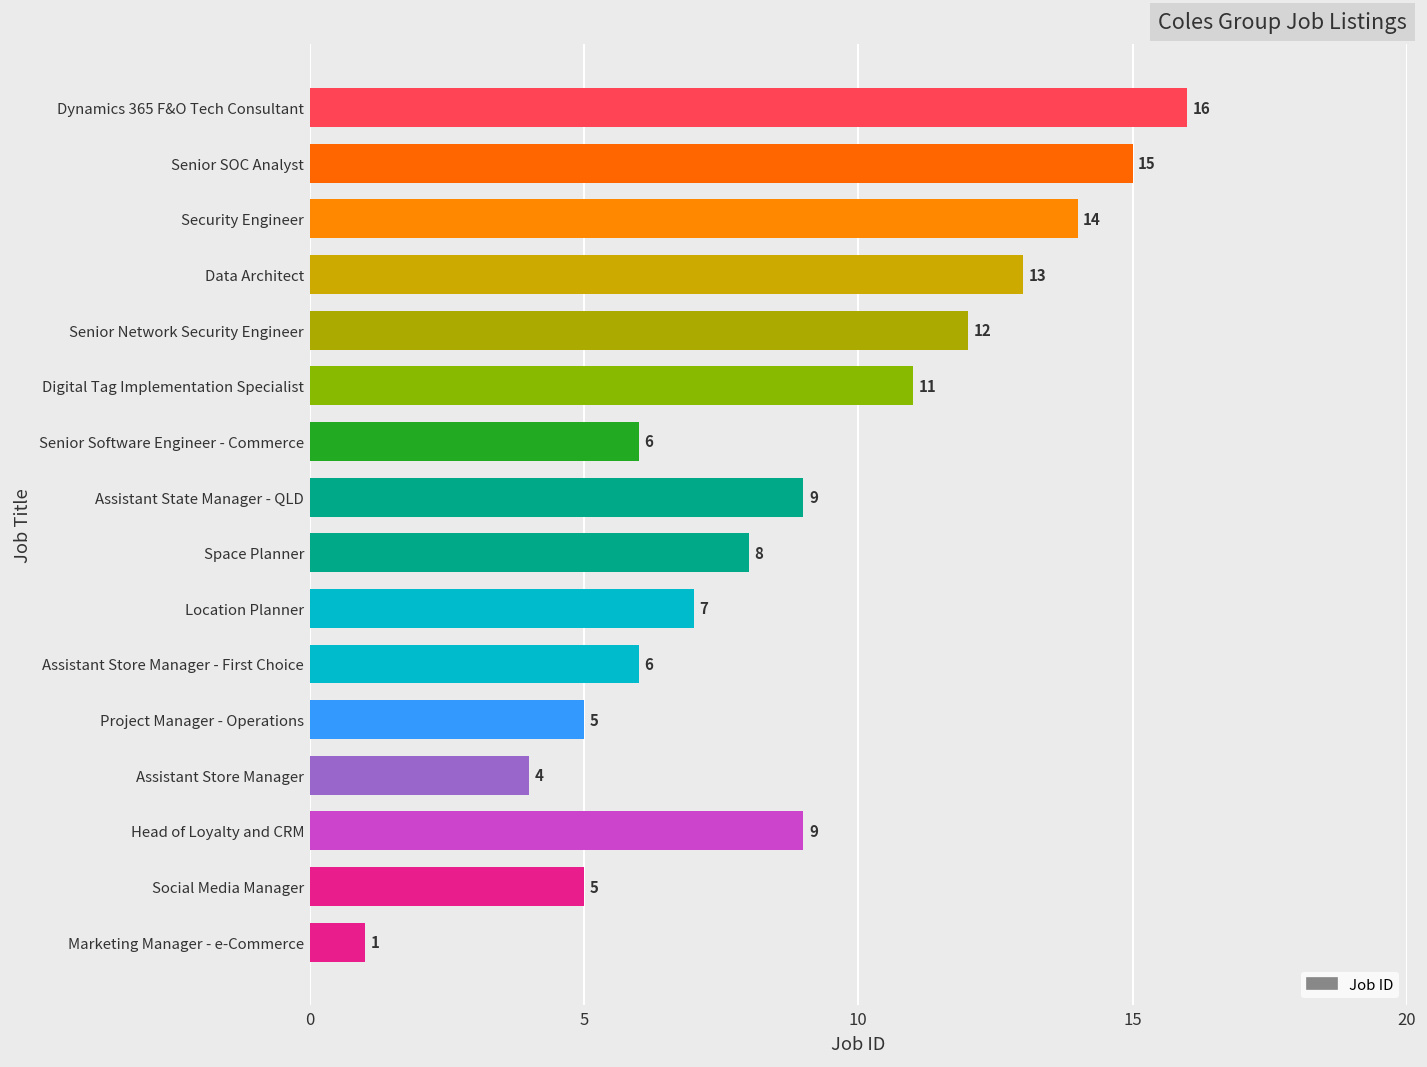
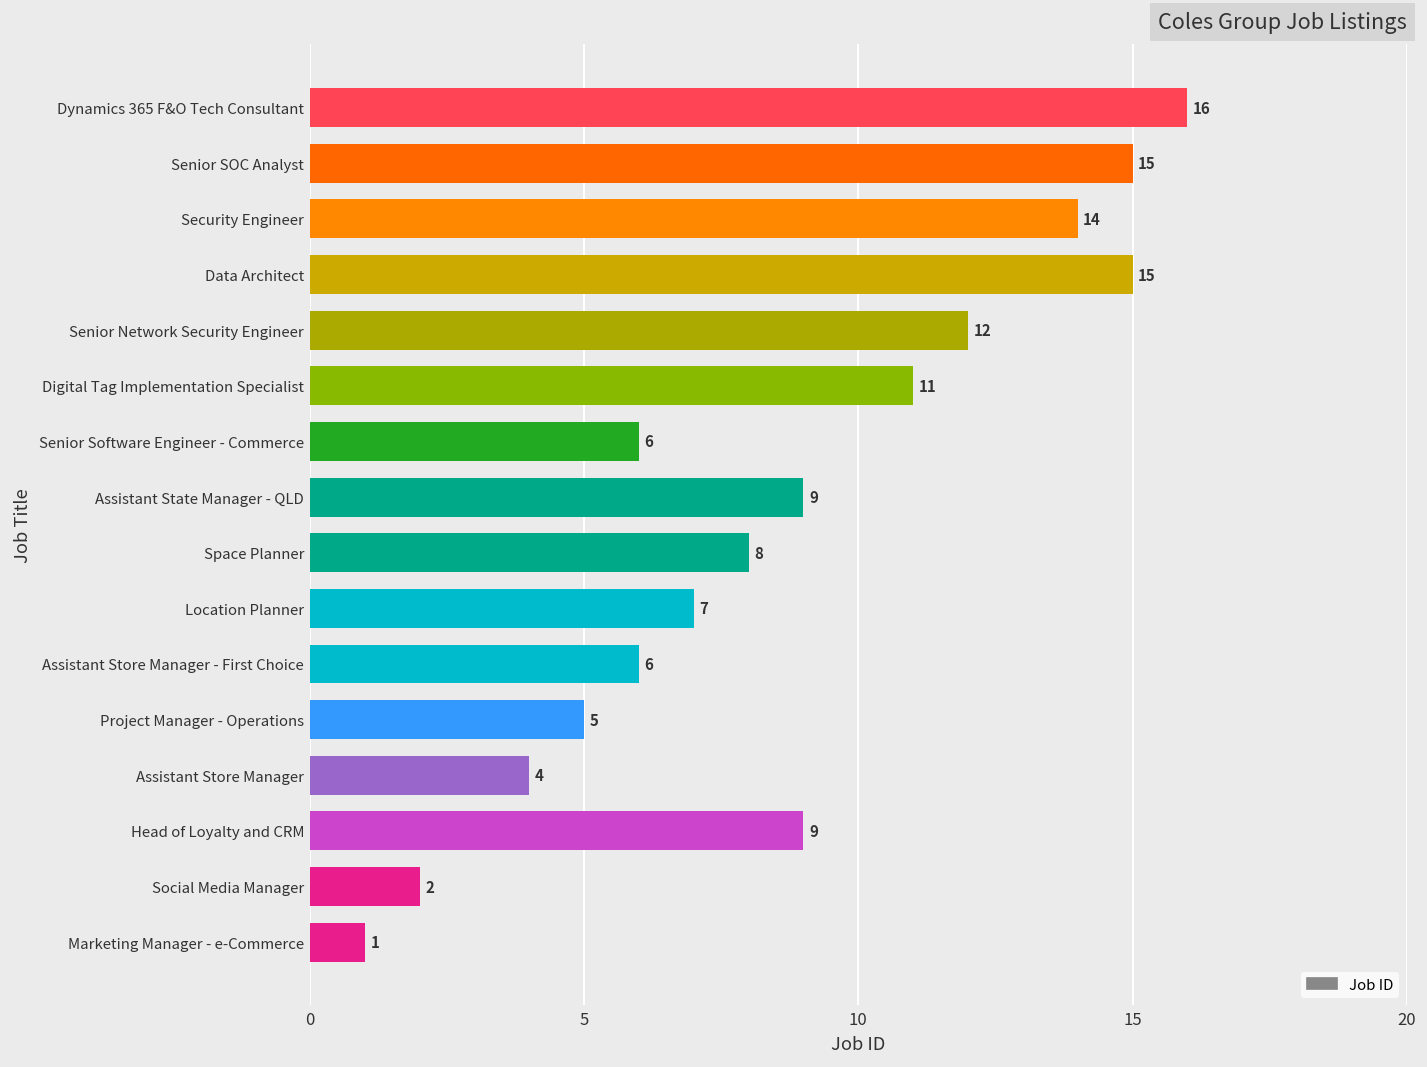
  {
    "Dynamics 365 F&O Tech Consultant": 16,
    "Senior SOC Analyst": 15,
    "Security Engineer": 14,
-   "Data Architect": 13,
+   "Data Architect": 15,
    "Senior Network Security Engineer": 12,
    "Digital Tag Implementation Specialist": 11,
    "Senior Software Engineer - Commerce": 6,
    "Assistant State Manager - QLD": 9,
    "Space Planner": 8,
    "Location Planner": 7,
    "Assistant Store Manager - First Choice": 6,
    "Project Manager - Operations": 5,
    "Assistant Store Manager": 4,
    "Head of Loyalty and CRM": 9,
-   "Social Media Manager": 5,
+   "Social Media Manager": 2,
    "Marketing Manager - e-Commerce": 1
  }
